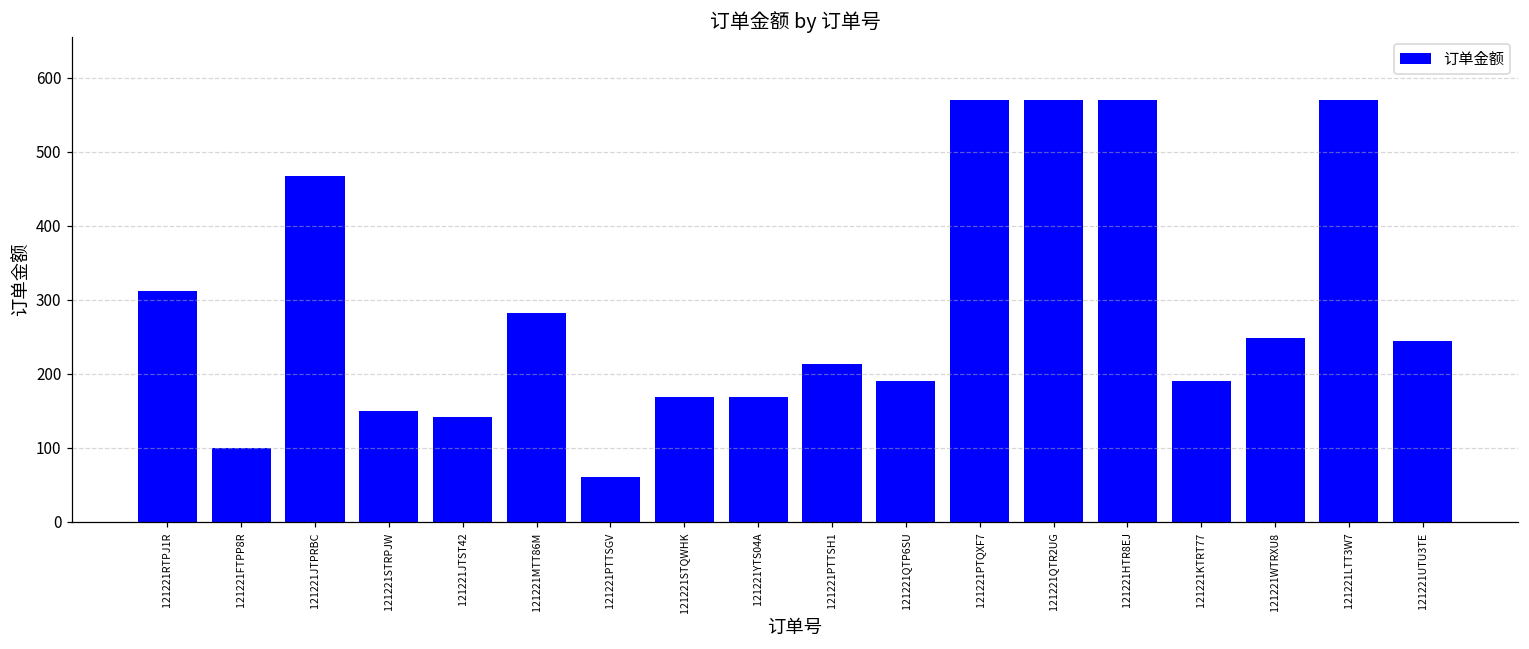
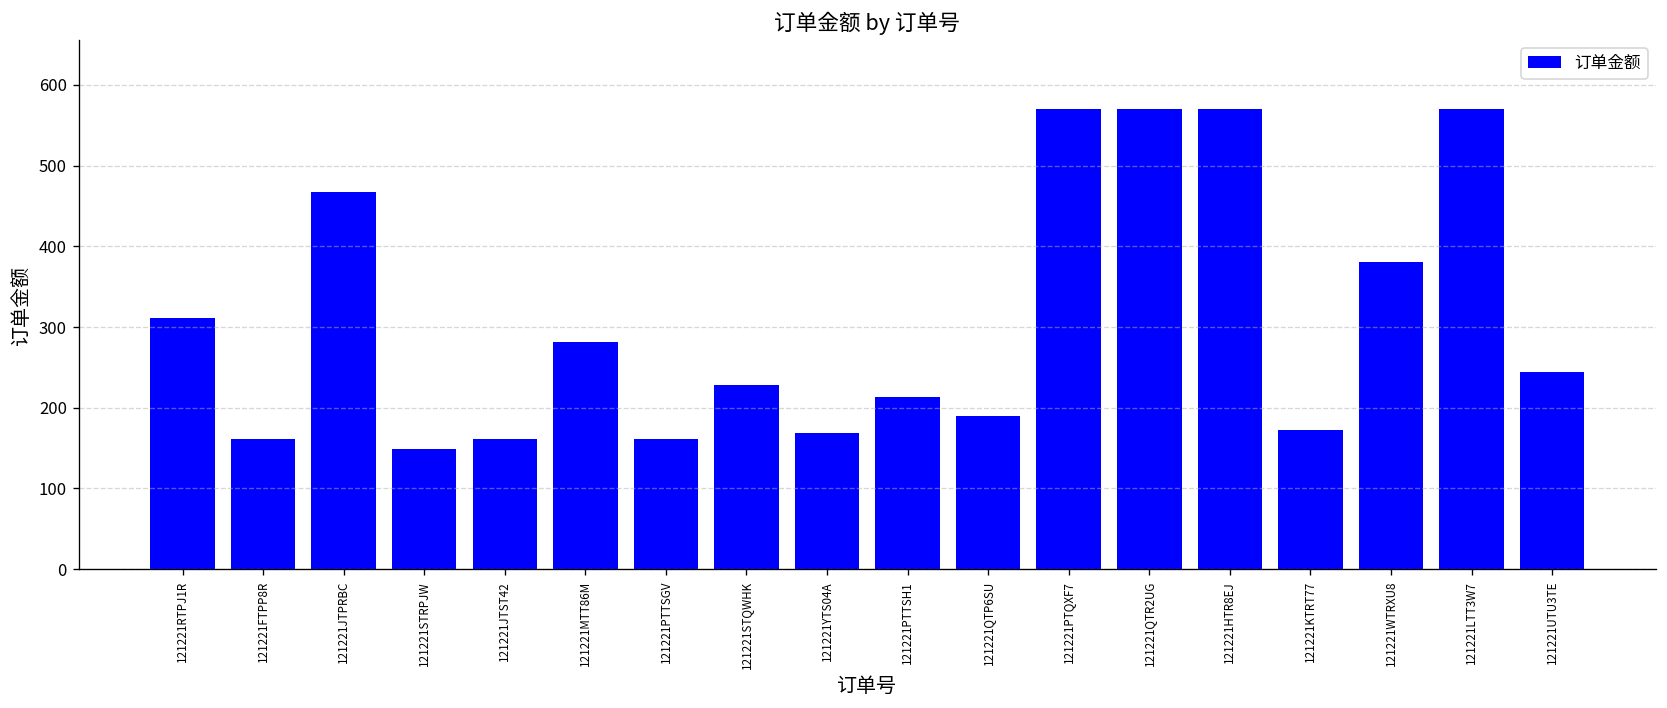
  {
    "121221RTPJ1R": 310,
-   "121221FTPP8R": 100,
+   "121221FTPP8R": 160,
    "121221JTPRBC": 470,
    "121221STRPJW": 150,
-   "121221JTST42": 140,
+   "121221JTST42": 160,
    "121221MTT86M": 280,
-   "121221PTTSGV": 60,
-   "121221STQWHK": 170,
+   "121221PTTSGV": 160,
+   "121221STQWHK": 230,
    "121221YTS04A": 170,
    "121221PTTSH1": 210,
    "121221QTP6SU": 190,
    "121221PTQXF7": 570,
    "121221QTR2UG": 570,
    "121221HTR8EJ": 570,
-   "121221KTRT77": 190,
-   "121221WTRXU8": 250,
+   "121221KTRT77": 170,
+   "121221WTRXU8": 380,
    "121221LTT3W7": 570,
    "121221UTU3TE": 240
  }
